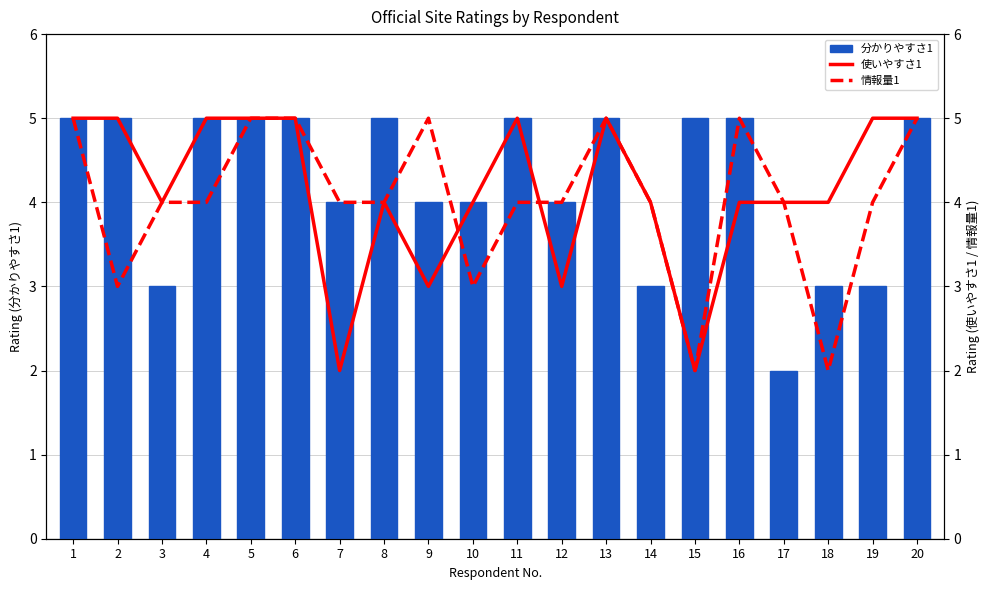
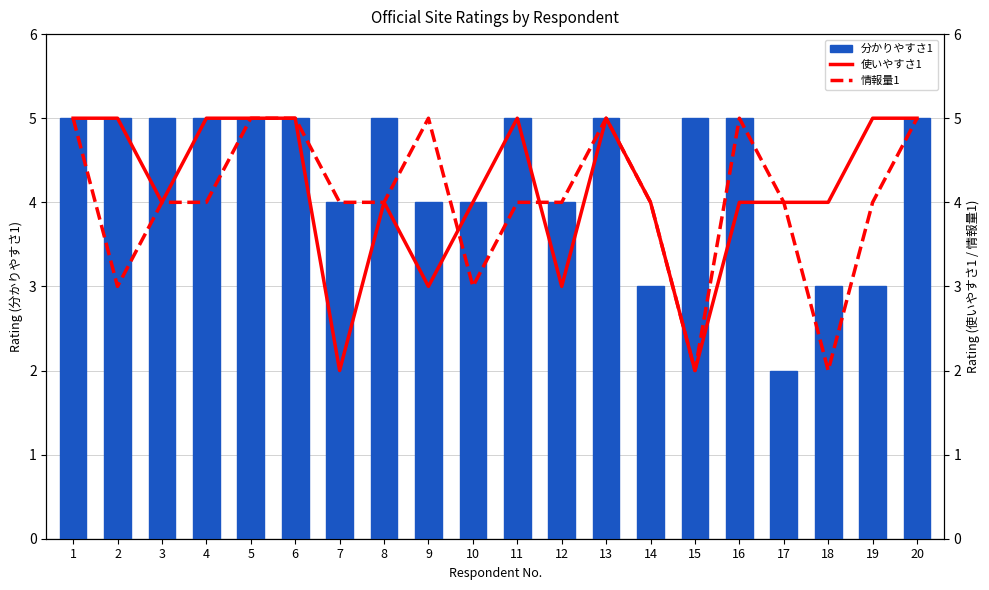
  {
    "分かりやすさ1": {
      "1": 5,
      "2": 5,
-     "3": 3,
+     "3": 5,
      "4": 5,
      "5": 5,
      "6": 5,
      "7": 4,
      "8": 5,
      "9": 4,
      "10": 4,
      "11": 5,
      "12": 4,
      "13": 5,
      "14": 3,
      "15": 5,
      "16": 5,
      "17": 2,
      "18": 3,
      "19": 3,
      "20": 5
    }
  }
